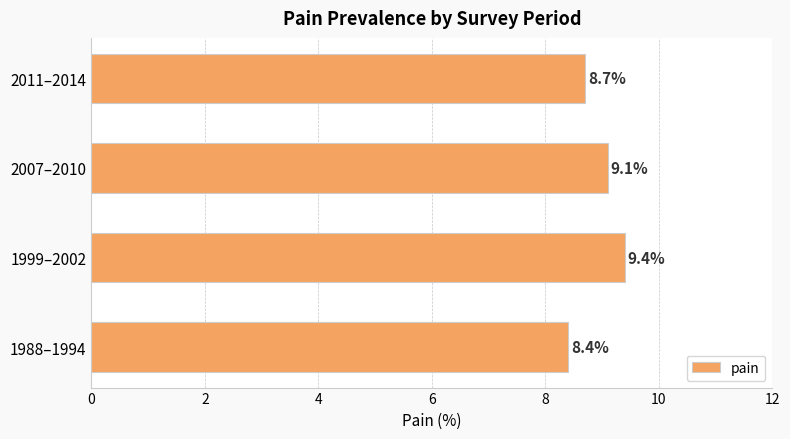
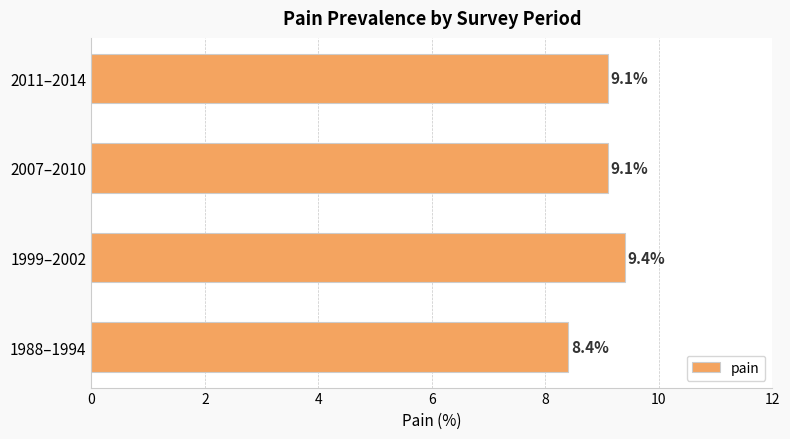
  {
-   "2011–2014": "8.7%",
+   "2011–2014": "9.1%",
    "2007–2010": "9.1%",
    "1999–2002": "9.4%",
    "1988–1994": "8.4%"
  }
